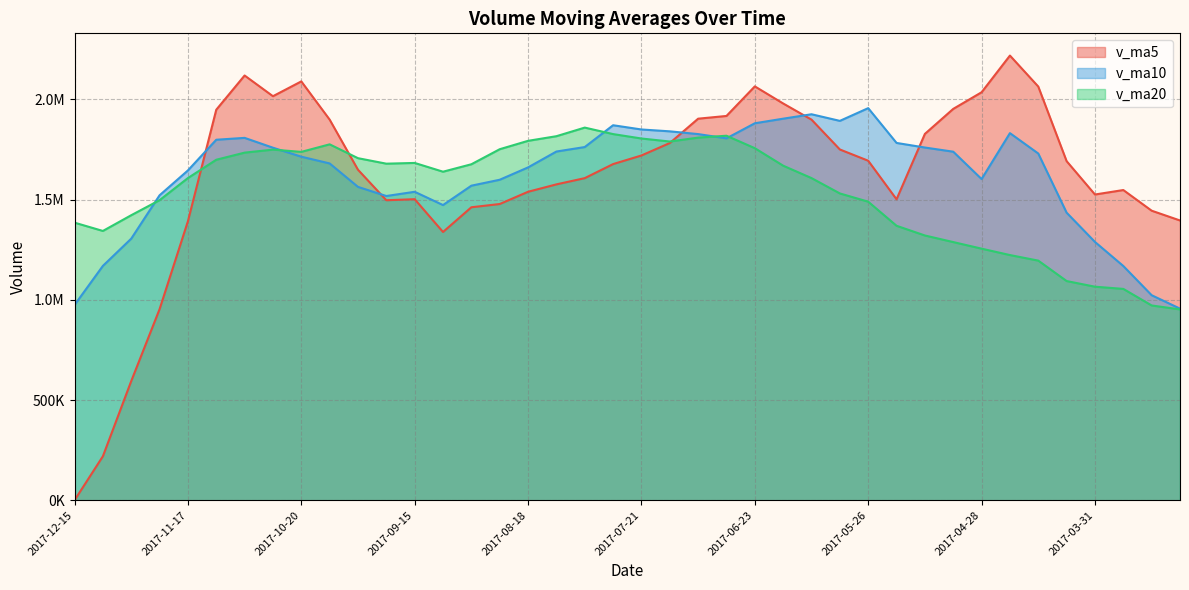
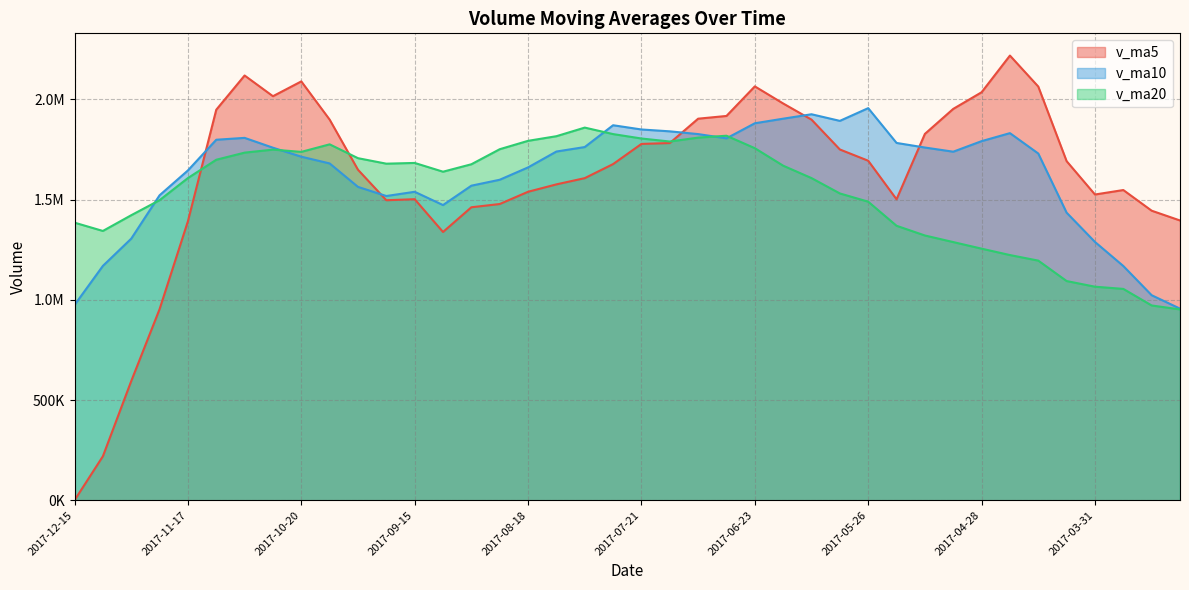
  {
    "v_ma5": {
      "2017-12-15": 0,
      "2017-11-17": 1390000,
      "2017-10-20": 2090000,
      "2017-09-15": 1500000,
      "2017-08-18": 1540000,
-     "2017-07-21": 1720000,
+     "2017-07-21": 1780000,
      "2017-06-23": 2070000,
      "2017-05-26": 1690000,
      "2017-04-28": 2040000,
      "2017-03-31": 1530000
    },
    "v_ma10": {
      "2017-12-15": 970000,
      "2017-11-17": 1650000,
      "2017-10-20": 1710000,
      "2017-09-15": 1540000,
      "2017-08-18": 1660000,
      "2017-07-21": 1850000,
      "2017-06-23": 1880000,
      "2017-05-26": 1960000,
-     "2017-04-28": 1600000,
+     "2017-04-28": 1790000,
      "2017-03-31": 1290000
    },
    "v_ma20": {
      "2017-12-15": 1390000,
      "2017-11-17": 1610000,
      "2017-10-20": 1740000,
      "2017-09-15": 1680000,
      "2017-08-18": 1790000,
      "2017-07-21": 1810000,
      "2017-06-23": 1760000,
      "2017-05-26": 1490000,
      "2017-04-28": 1260000,
      "2017-03-31": 1070000
    }
  }
